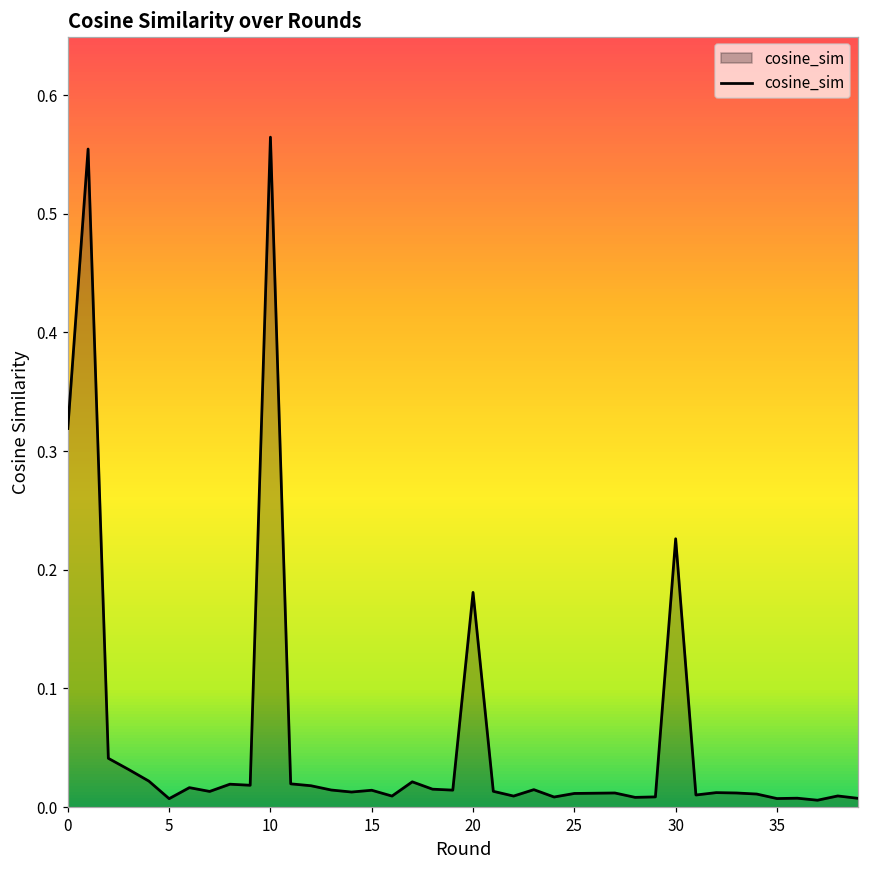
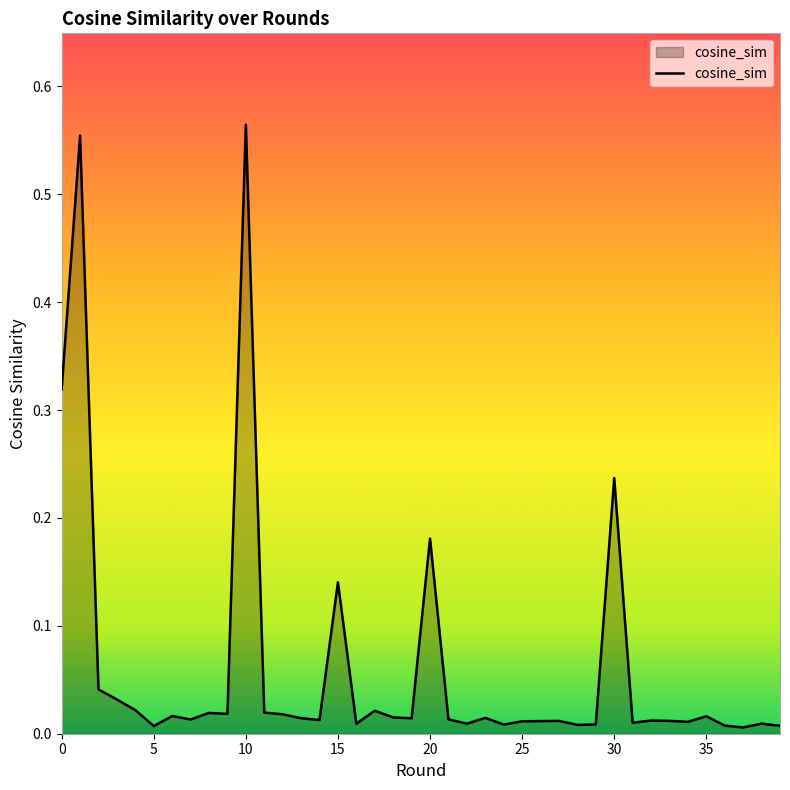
  {
    "0": 0.319,
    "5": 0.007,
    "10": 0.565,
-   "15": 0.014,
+   "15": 0.140,
    "20": 0.181,
    "25": 0.012,
-   "30": 0.226,
-   "35": 0.007
+   "30": 0.237,
+   "35": 0.016
  }
